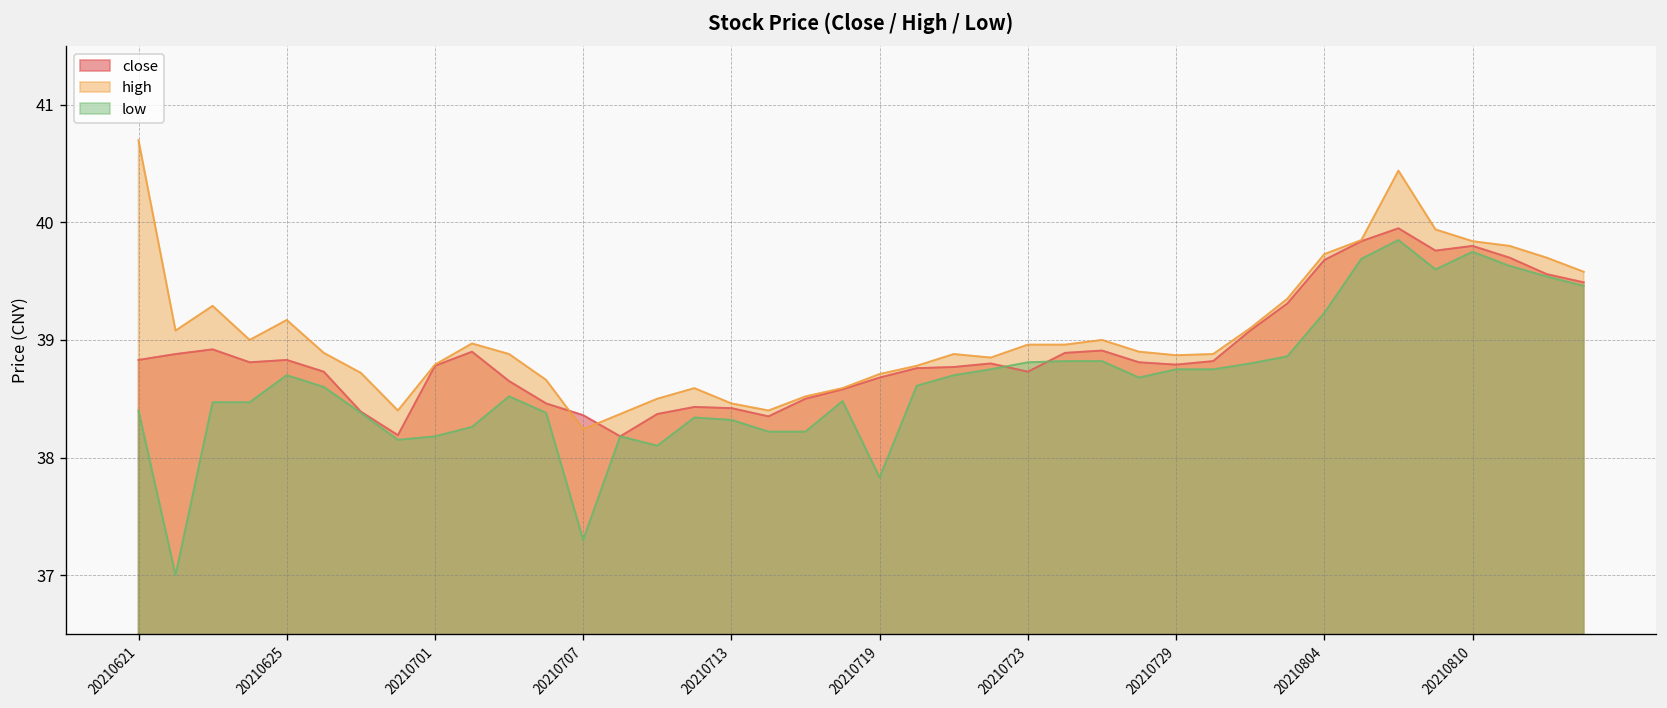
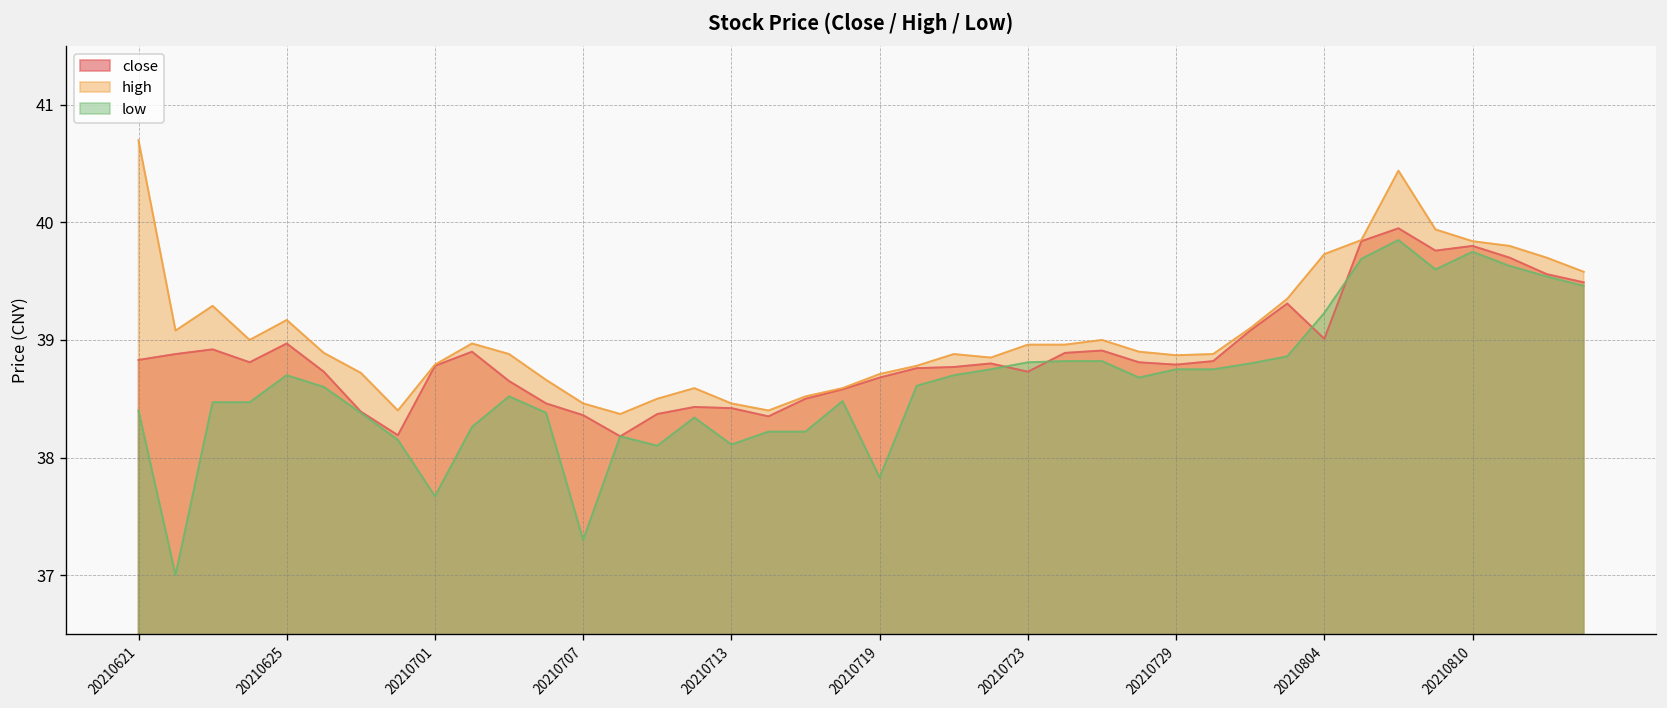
  {
    "close": {
      "20210621": 38.8,
-     "20210625": 38.8,
+     "20210625": 39.0,
      "20210707": 38.4,
      "20210713": 38.4,
      "20210719": 38.7,
      "20210723": 38.7,
      "20210729": 38.8,
-     "20210804": 39.7,
+     "20210804": 39.0,
      "20210810": 39.8
    },
    "high": {
      "20210621": 40.7,
      "20210625": 39.2,
-     "20210707": 38.2,
+     "20210707": 38.5,
      "20210713": 38.5,
      "20210719": 38.7,
      "20210723": 39.0,
      "20210729": 38.9,
      "20210804": 39.7,
      "20210810": 39.8
    },
    "low": {
      "20210621": 38.4,
      "20210625": 38.7,
-     "20210701": 38.2,
+     "20210701": 37.7,
      "20210707": 37.3,
-     "20210713": 38.3,
+     "20210713": 38.1,
      "20210719": 37.8,
      "20210723": 38.8,
      "20210729": 38.8,
      "20210804": 39.2,
      "20210810": 39.8
    }
  }
